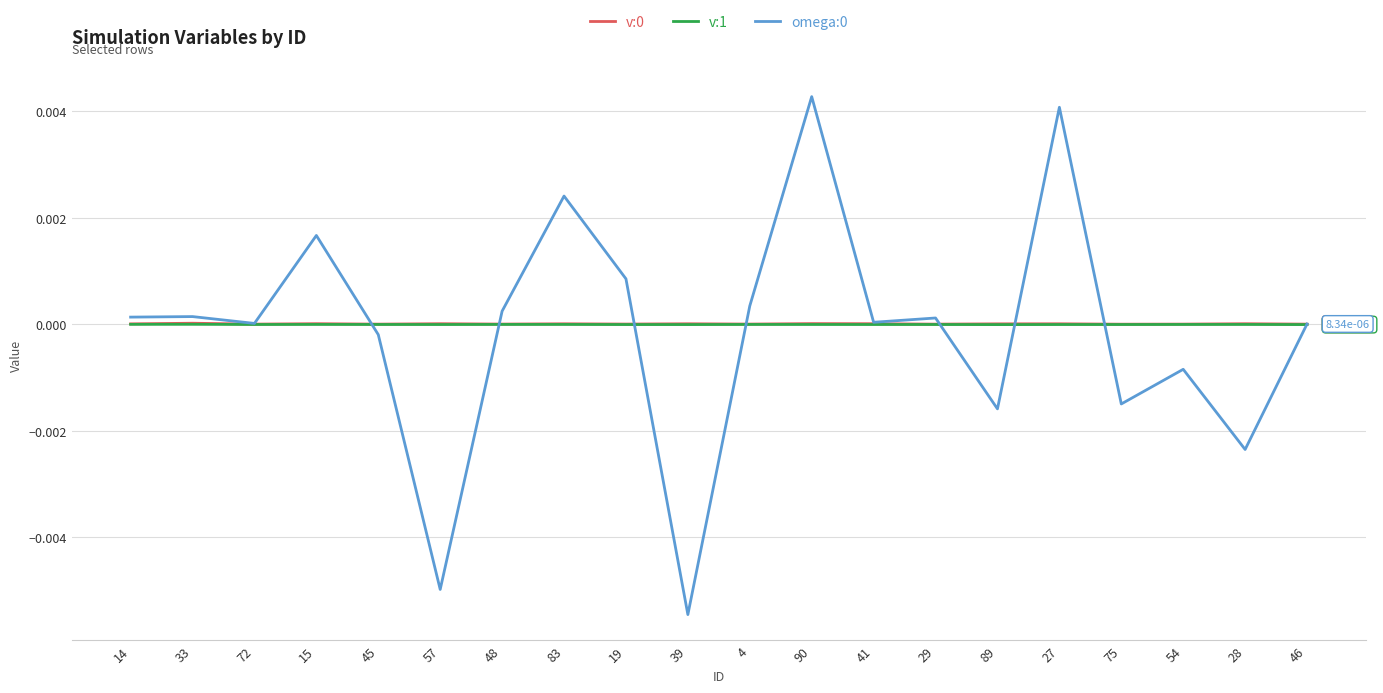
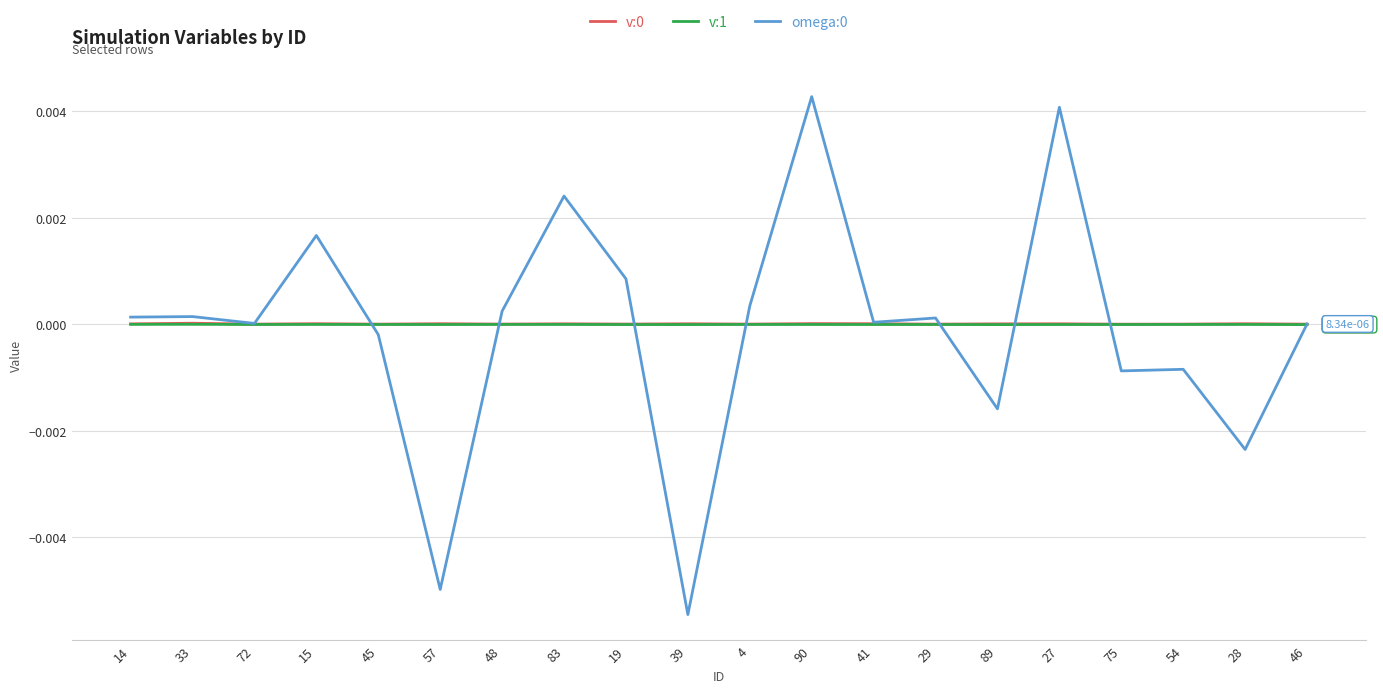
  {
    "omega:0": {
      "14": 0.0001,
      "33": 0.0001,
      "15": 0.0017,
      "45": -0.0002,
      "57": -0.0050,
      "48": 0.0002,
      "83": 0.0024,
      "19": 0.0009,
      "39": -0.0055,
      "4": 0.0003,
      "90": 0.0043,
      "29": 0.0001,
      "89": -0.0016,
      "27": 0.0041,
-     "75": -0.0015,
+     "75": -0.0009,
      "54": -0.0008,
      "28": -0.0023
    }
  }
